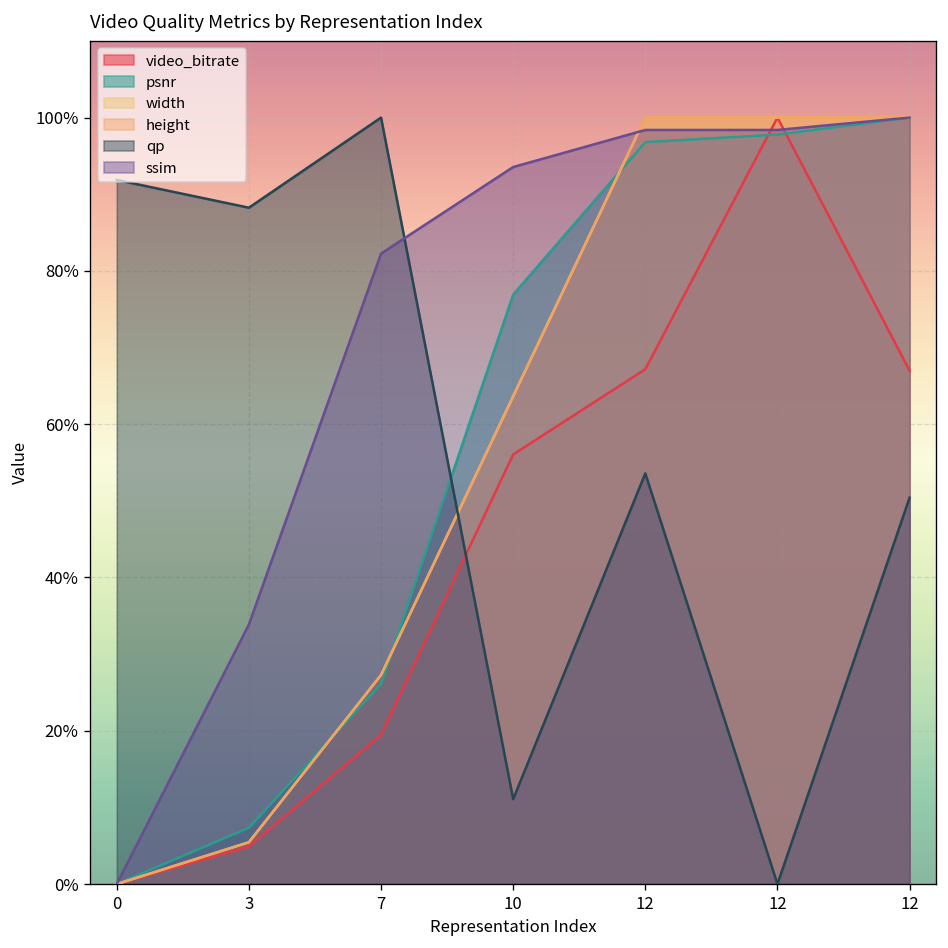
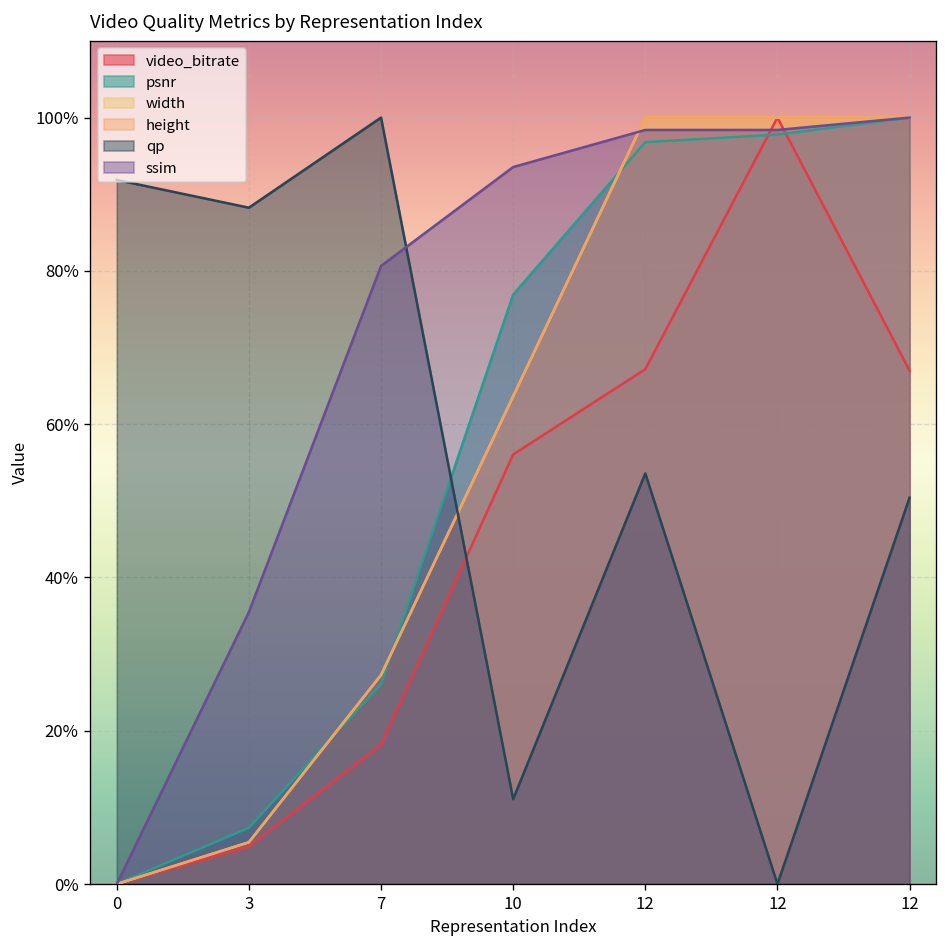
  {
    "video_bitrate": {
      "3": "5%",
-     "7": "19%",
+     "7": "18%",
      "10": "56%"
    },
    "height": {
      "3": "5%",
      "7": "27%",
      "10": "64%"
    },
    "ssim": {
-     "3": "34%",
-     "7": "82%",
+     "3": "35%",
+     "7": "81%",
      "10": "94%"
    }
  }
